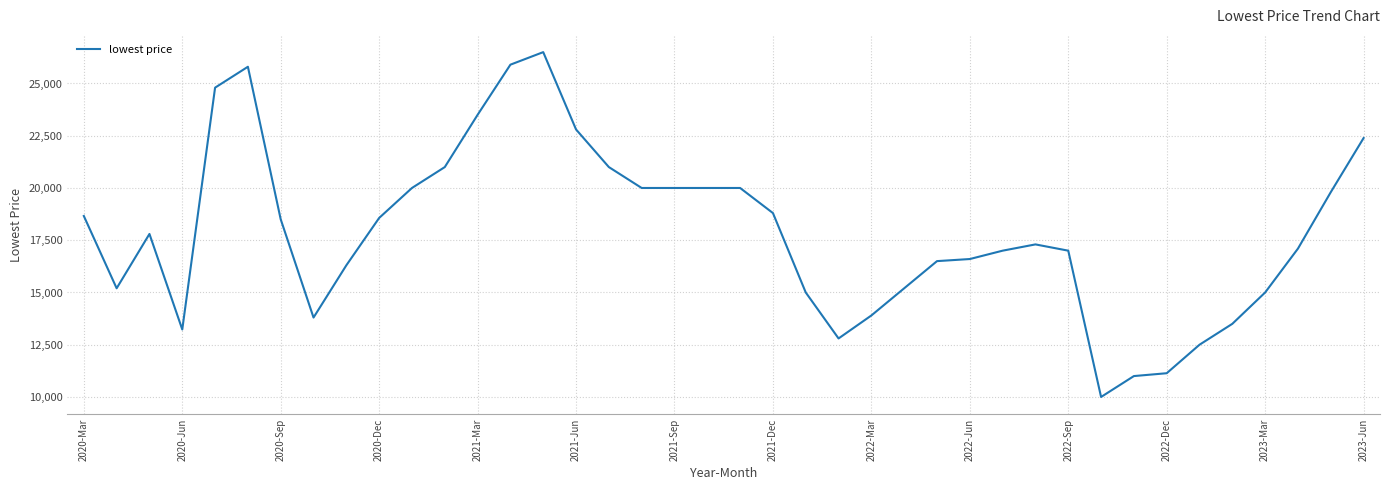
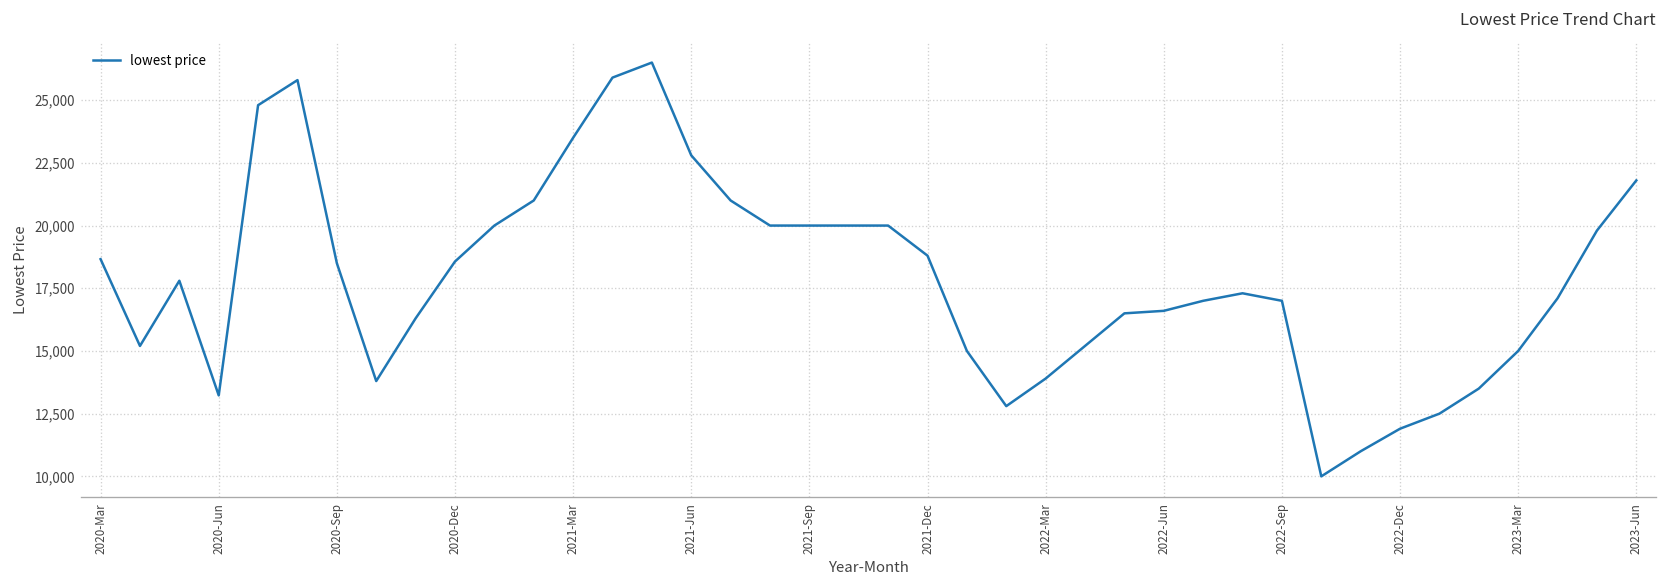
  {
    "2020-Mar": "18,700",
    "2020-Jun": "13,200",
    "2020-Sep": "18,500",
    "2020-Dec": "18,600",
    "2021-Mar": "23,500",
    "2021-Jun": "22,800",
    "2021-Sep": "20,000",
    "2021-Dec": "18,800",
    "2022-Mar": "13,900",
    "2022-Jun": "16,600",
    "2022-Sep": "17,000",
-   "2022-Dec": "11,100",
+   "2022-Dec": "11,900",
    "2023-Mar": "15,000",
-   "2023-Jun": "22,400"
+   "2023-Jun": "21,800"
  }
